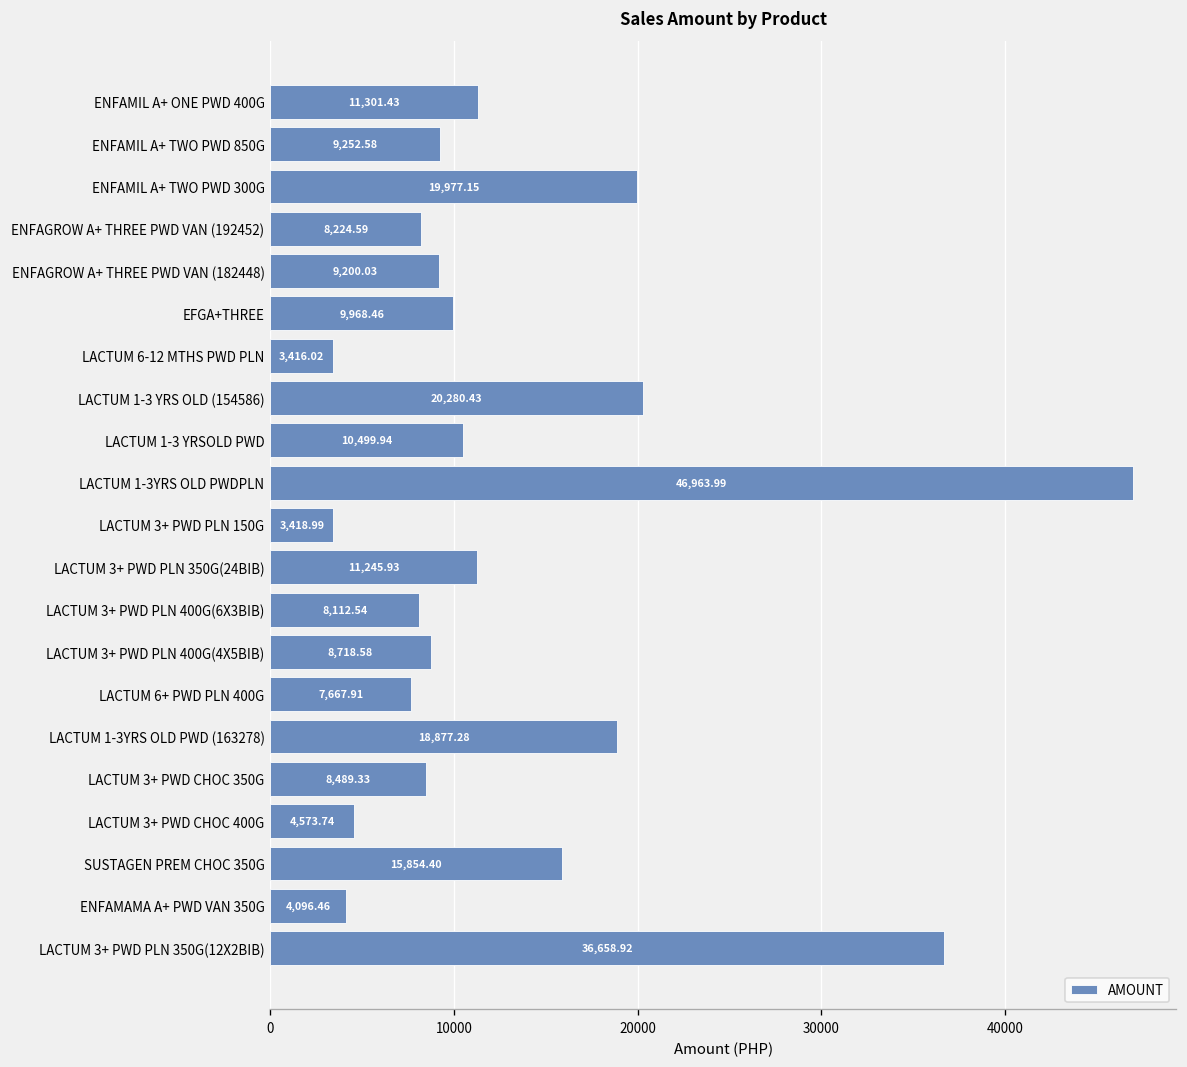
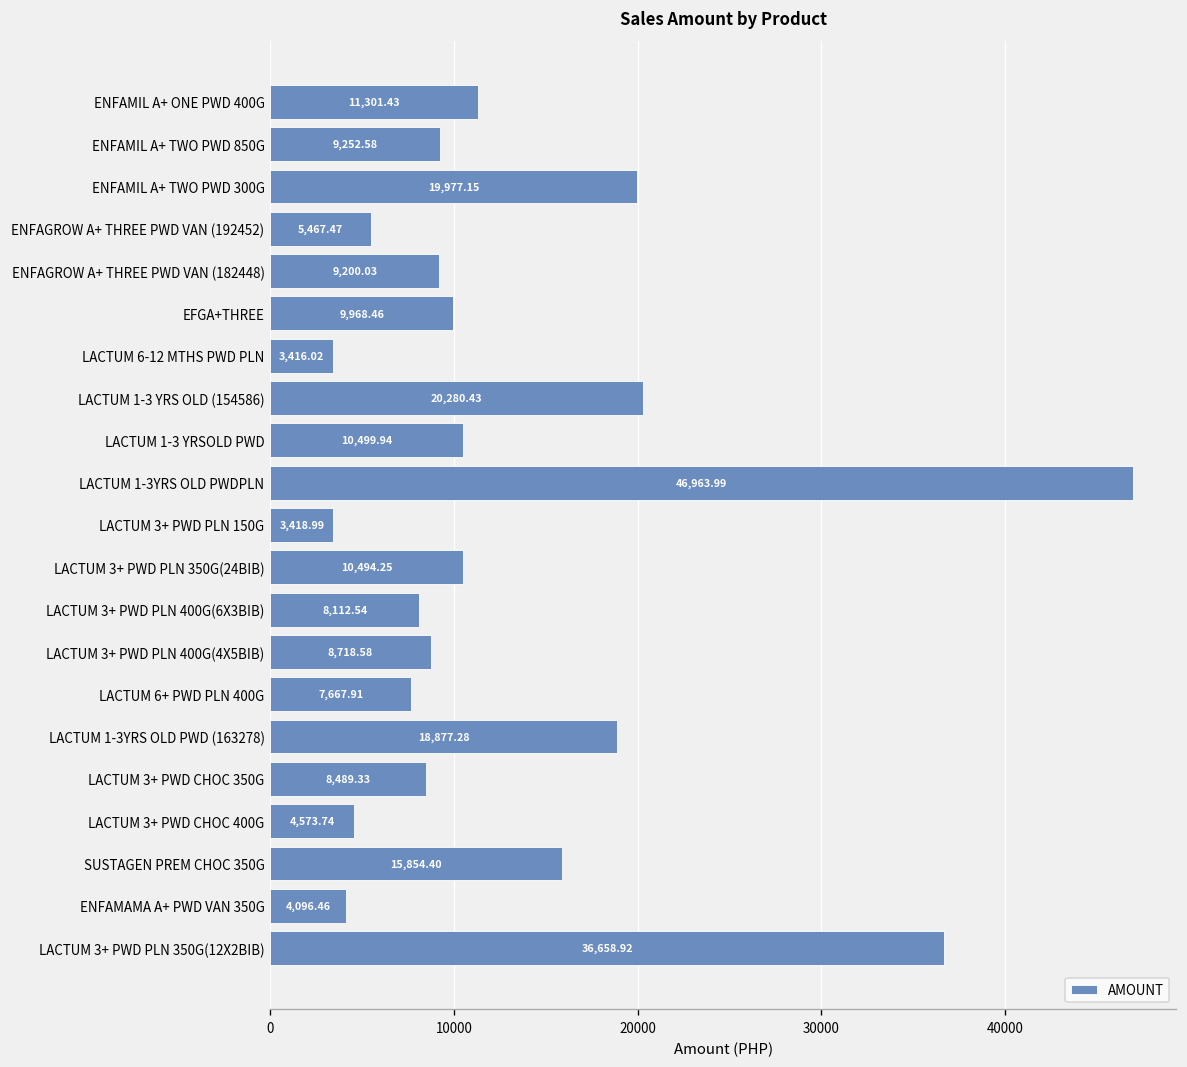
  {
    "ENFAMIL A+ ONE PWD 400G": "11,301.43",
    "ENFAMIL A+ TWO PWD 850G": "9,252.58",
    "ENFAMIL A+ TWO PWD 300G": "19,977.15",
-   "ENFAGROW A+ THREE PWD VAN (192452)": "8,224.59",
+   "ENFAGROW A+ THREE PWD VAN (192452)": "5,467.47",
    "ENFAGROW A+ THREE PWD VAN (182448)": "9,200.03",
    "EFGA+THREE": "9,968.46",
    "LACTUM 6-12 MTHS PWD PLN": "3,416.02",
    "LACTUM 1-3 YRS OLD (154586)": "20,280.43",
    "LACTUM 1-3 YRSOLD PWD": "10,499.94",
    "LACTUM 1-3YRS OLD PWDPLN": "46,963.99",
    "LACTUM 3+ PWD PLN 150G": "3,418.99",
-   "LACTUM 3+ PWD PLN 350G(24BIB)": "11,245.93",
+   "LACTUM 3+ PWD PLN 350G(24BIB)": "10,494.25",
    "LACTUM 3+ PWD PLN 400G(6X3BIB)": "8,112.54",
    "LACTUM 3+ PWD PLN 400G(4X5BIB)": "8,718.58",
    "LACTUM 6+ PWD PLN 400G": "7,667.91",
    "LACTUM 1-3YRS OLD PWD (163278)": "18,877.28",
    "LACTUM 3+ PWD CHOC 350G": "8,489.33",
    "LACTUM 3+ PWD CHOC 400G": "4,573.74",
    "SUSTAGEN PREM CHOC 350G": "15,854.40",
    "ENFAMAMA A+ PWD VAN 350G": "4,096.46",
    "LACTUM 3+ PWD PLN 350G(12X2BIB)": "36,658.92"
  }
